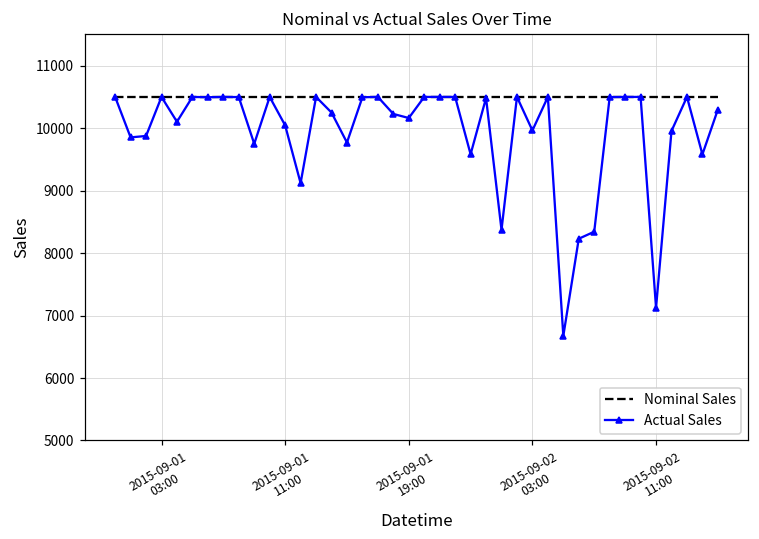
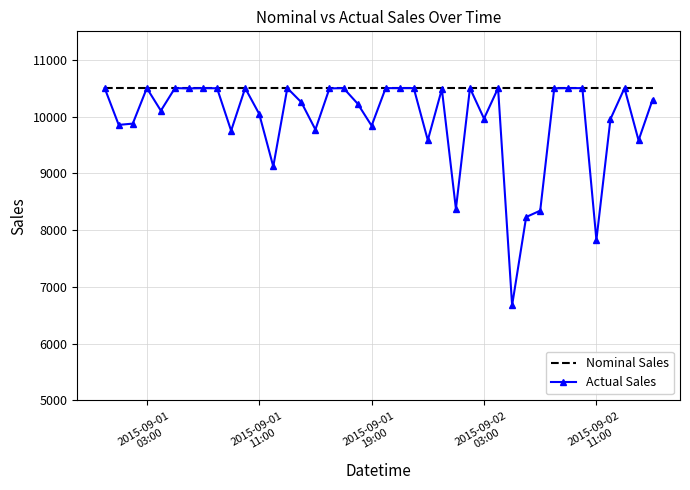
  {
    "Nominal Sales": {
      "2015-09-01 11:00": 10500,
      "2015-09-01 19:00": 10500,
      "2015-09-02 03:00": 10500,
      "2015-09-02 11:00": 10500
    },
    "Actual Sales": {
      "2015-09-01 11:00": 10000,
-     "2015-09-01 19:00": 10200,
+     "2015-09-01 19:00": 9800,
      "2015-09-02 03:00": 10000,
-     "2015-09-02 11:00": 7100
+     "2015-09-02 11:00": 7800
    }
  }
